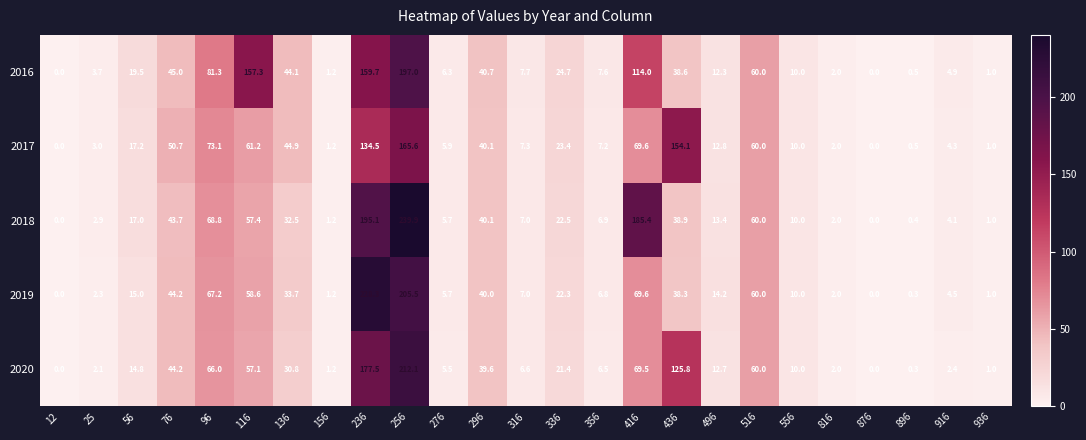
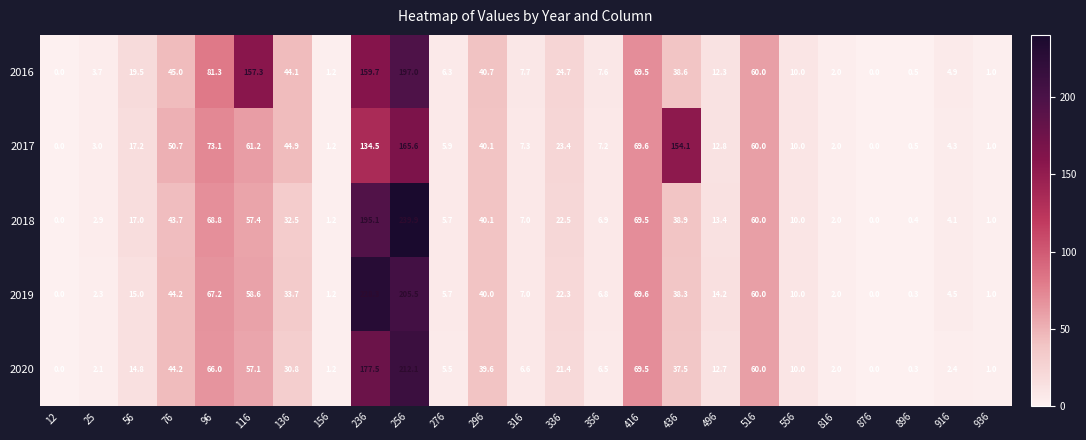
  {
    "2016": {
      "76": 45.0,
      "96": 81.3,
      "116": 157.3,
      "136": 44.1,
      "236": 159.7,
      "296": 40.7,
-     "416": 114.0,
+     "416": 69.5,
      "436": 38.6,
      "516": 60.0
    },
    "2017": {
      "76": 50.7,
      "96": 73.1,
      "116": 61.2,
      "136": 44.9,
      "236": 134.5,
      "256": 165.6,
      "296": 40.1,
      "416": 69.6,
      "436": 154.1,
      "516": 60.0
    },
    "2018": {
      "76": 43.7,
      "96": 68.8,
      "116": 57.4,
      "136": 32.5,
      "296": 40.1,
-     "416": 185.4,
+     "416": 69.5,
      "436": 38.9,
      "516": 60.0
    },
    "2019": {
      "76": 44.2,
      "96": 67.2,
      "116": 58.6,
      "136": 33.7,
      "296": 40.0,
      "416": 69.6,
      "436": 38.3,
      "516": 60.0
    },
    "2020": {
      "76": 44.2,
      "96": 66.0,
      "116": 57.1,
      "136": 30.8,
      "236": 177.5,
      "296": 39.6,
      "416": 69.5,
-     "436": 125.8,
+     "436": 37.5,
      "516": 60.0
    }
  }
